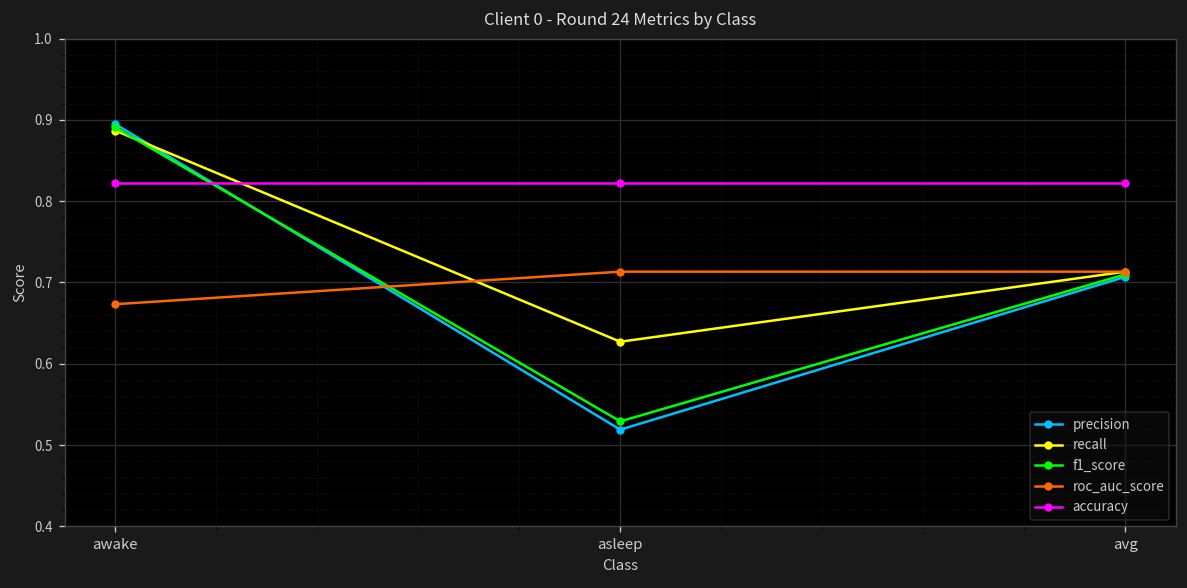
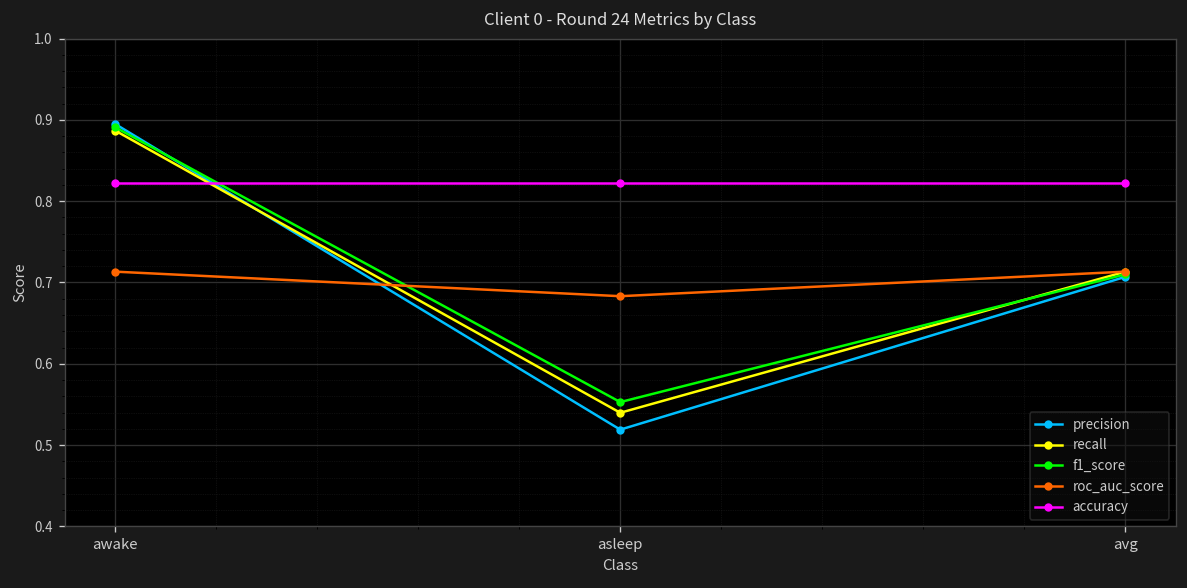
  {
    "precision": {
      "awake": 0.89,
      "asleep": 0.52
    },
    "recall": {
      "awake": 0.89,
-     "asleep": 0.63
+     "asleep": 0.54
    },
    "f1_score": {
      "awake": 0.89,
-     "asleep": 0.53
+     "asleep": 0.55
    },
    "roc_auc_score": {
-     "awake": 0.67,
-     "asleep": 0.71
+     "awake": 0.71,
+     "asleep": 0.68
    },
    "accuracy": {
      "awake": 0.82,
      "asleep": 0.82,
      "avg": 0.82
    }
  }
